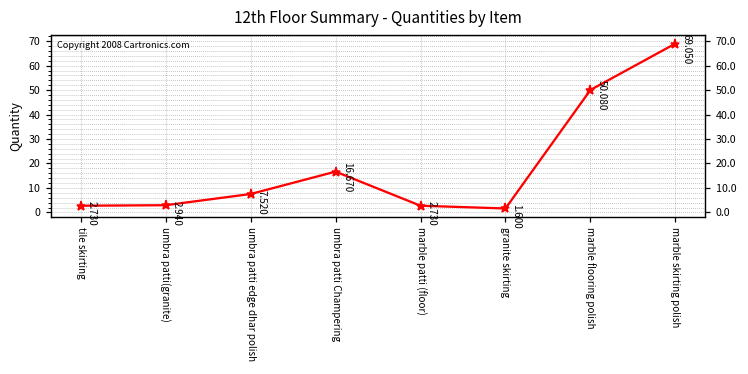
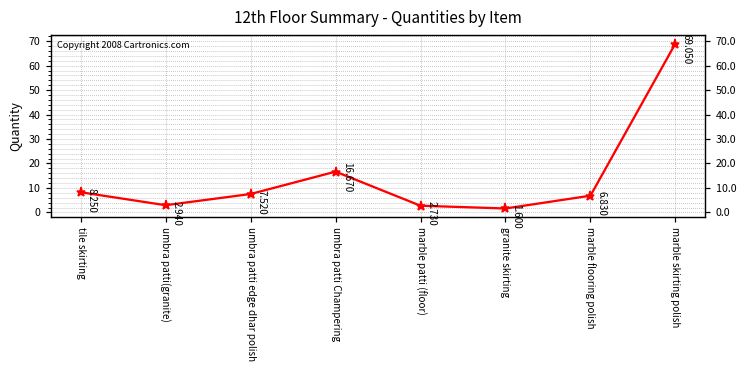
  {
-   "tile skirting": 2.730,
+   "tile skirting": 8.250,
    "umbra patti(granite)": 2.940,
    "umbra patti edge dhar polish": 7.520,
    "umbra patti Champering": 16.670,
    "marble patti (floor)": 2.730,
    "granite skirting": 1.600,
-   "marble flooring polish": 50.080,
+   "marble flooring polish": 6.830,
    "marble skirting polish": 69.050
  }
